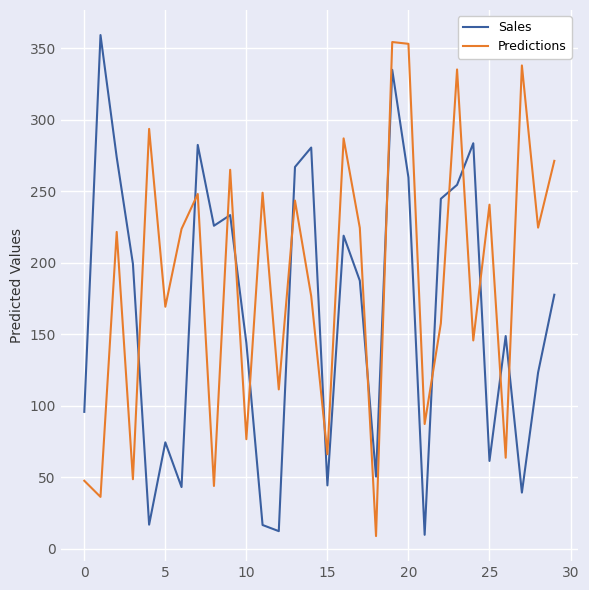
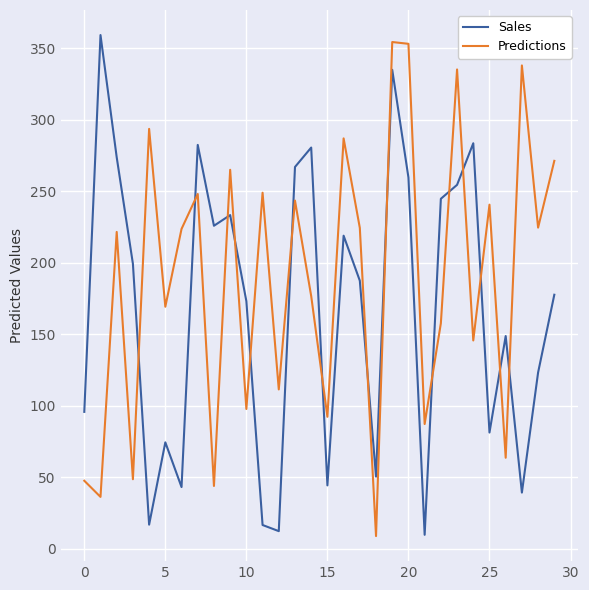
  {
    "Sales": {
      "0": 96,
      "5": 74,
-     "10": 144,
+     "10": 173,
      "15": 44,
      "20": 260,
-     "25": 61
+     "25": 81
    },
    "Predictions": {
      "0": 48,
      "5": 169,
-     "10": 77,
-     "15": 66,
+     "10": 98,
+     "15": 92,
      "20": 353,
      "25": 241
    }
  }
